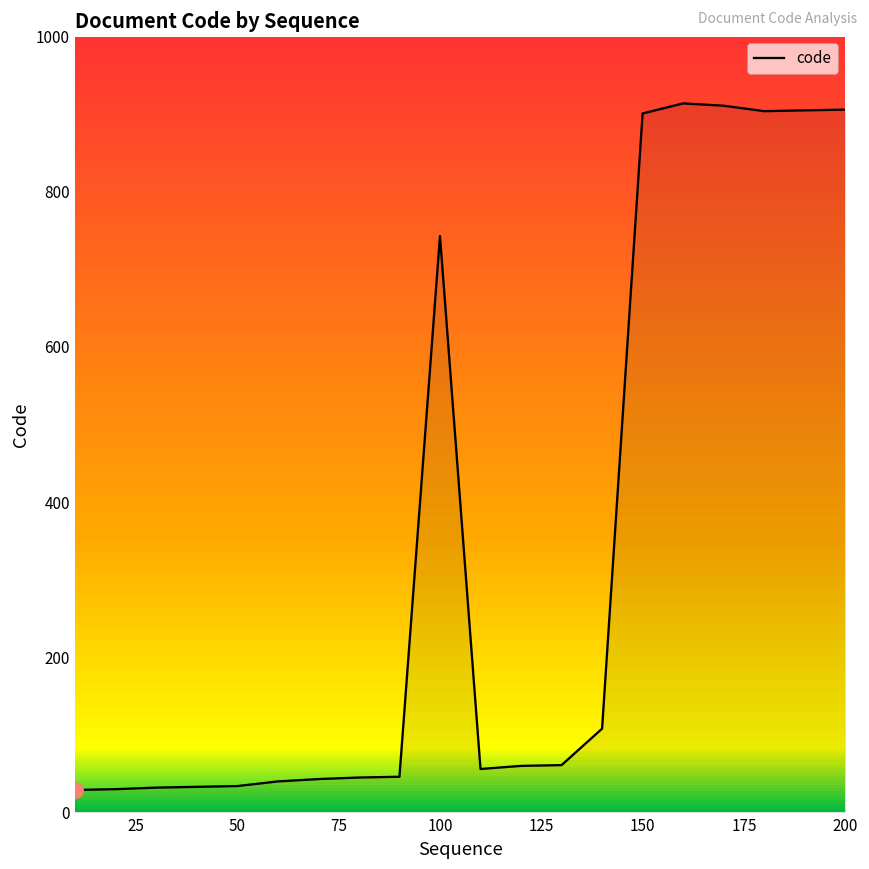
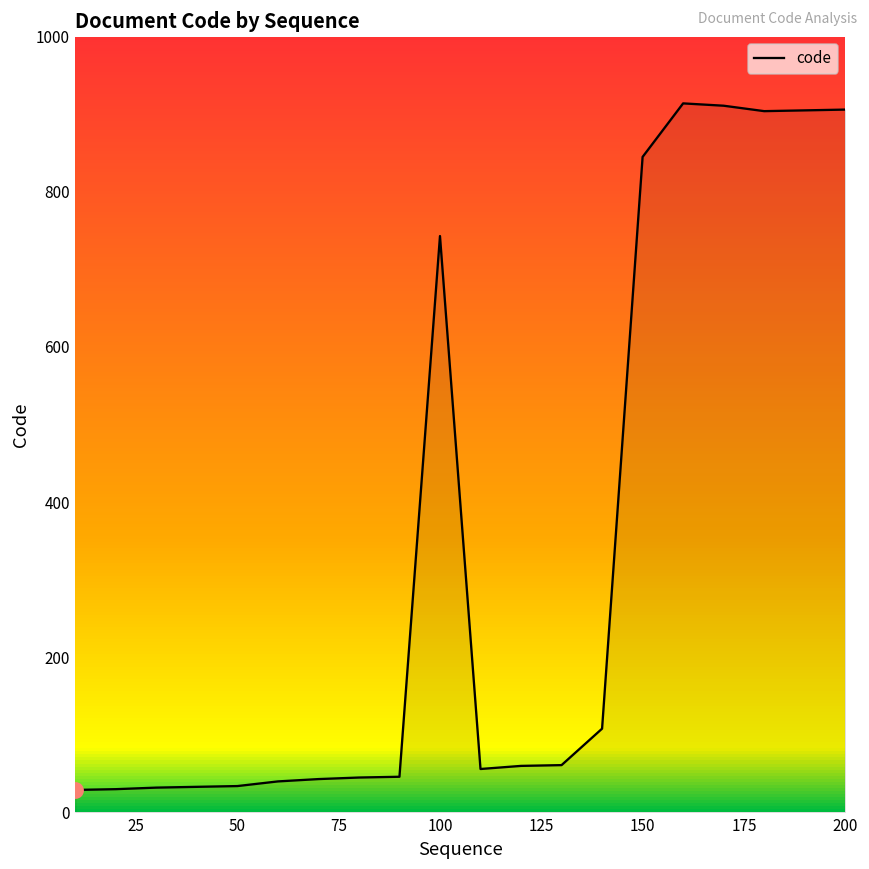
  {
    "code": {
      "50": 30,
      "100": 740,
-     "150": 900,
+     "150": 850,
      "200": 910
    }
  }
